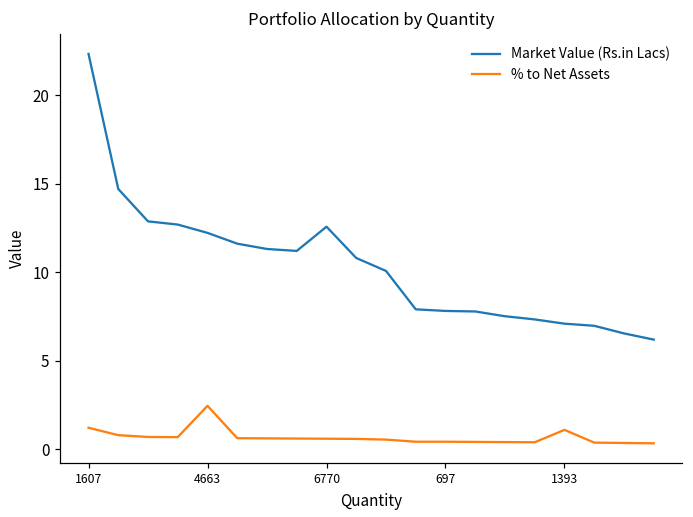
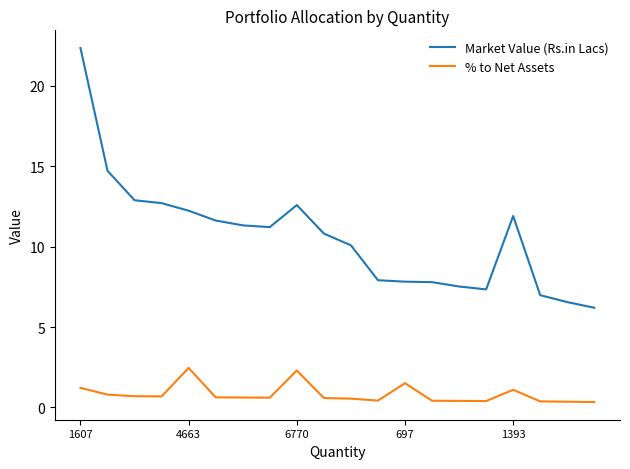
  {
    "Market Value (Rs.in Lacs)": {
      "1607": 22.3,
      "4663": 12.2,
      "6770": 12.6,
      "697": 7.8,
-     "1393": 7.1
+     "1393": 11.9
    },
    "% to Net Assets": {
      "1607": 1.2,
      "4663": 2.5,
-     "6770": 0.6,
-     "697": 0.4,
+     "6770": 2.3,
+     "697": 1.5,
      "1393": 1.1
    }
  }
